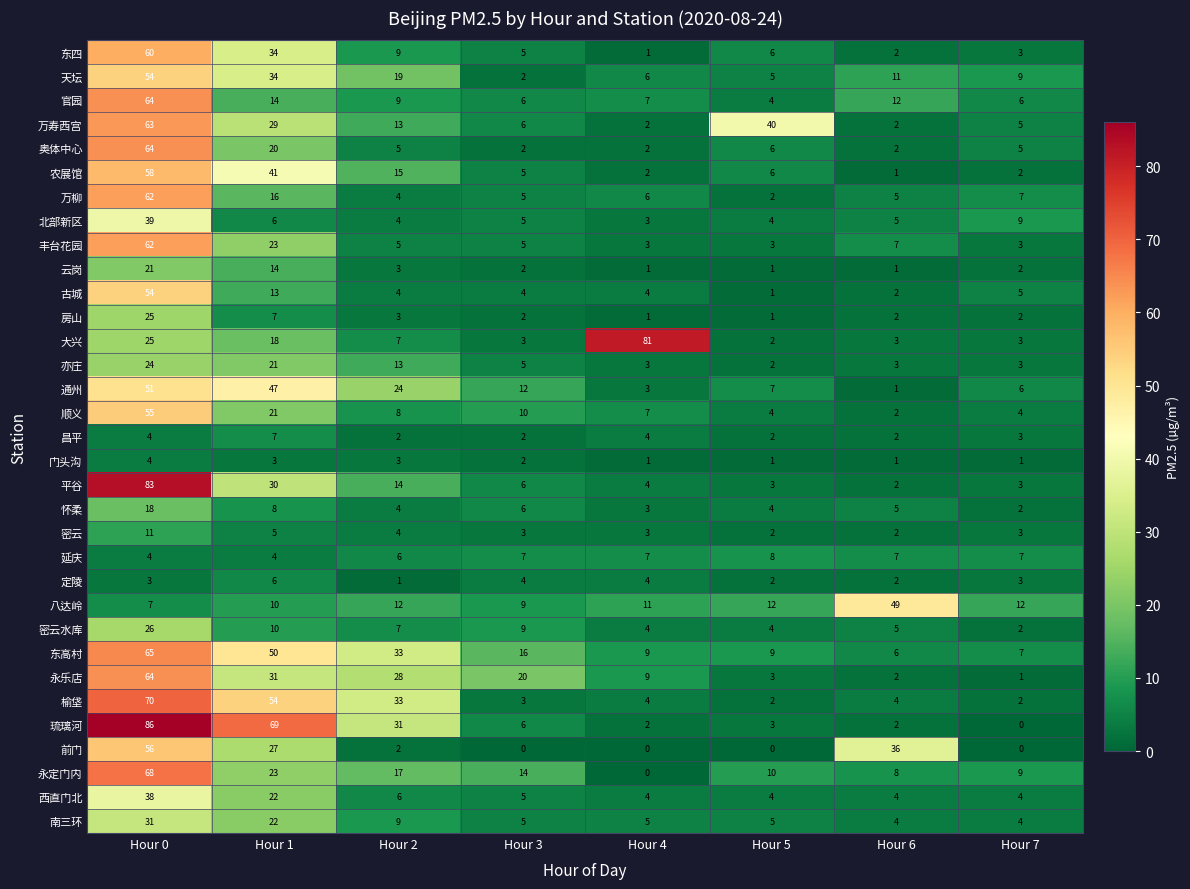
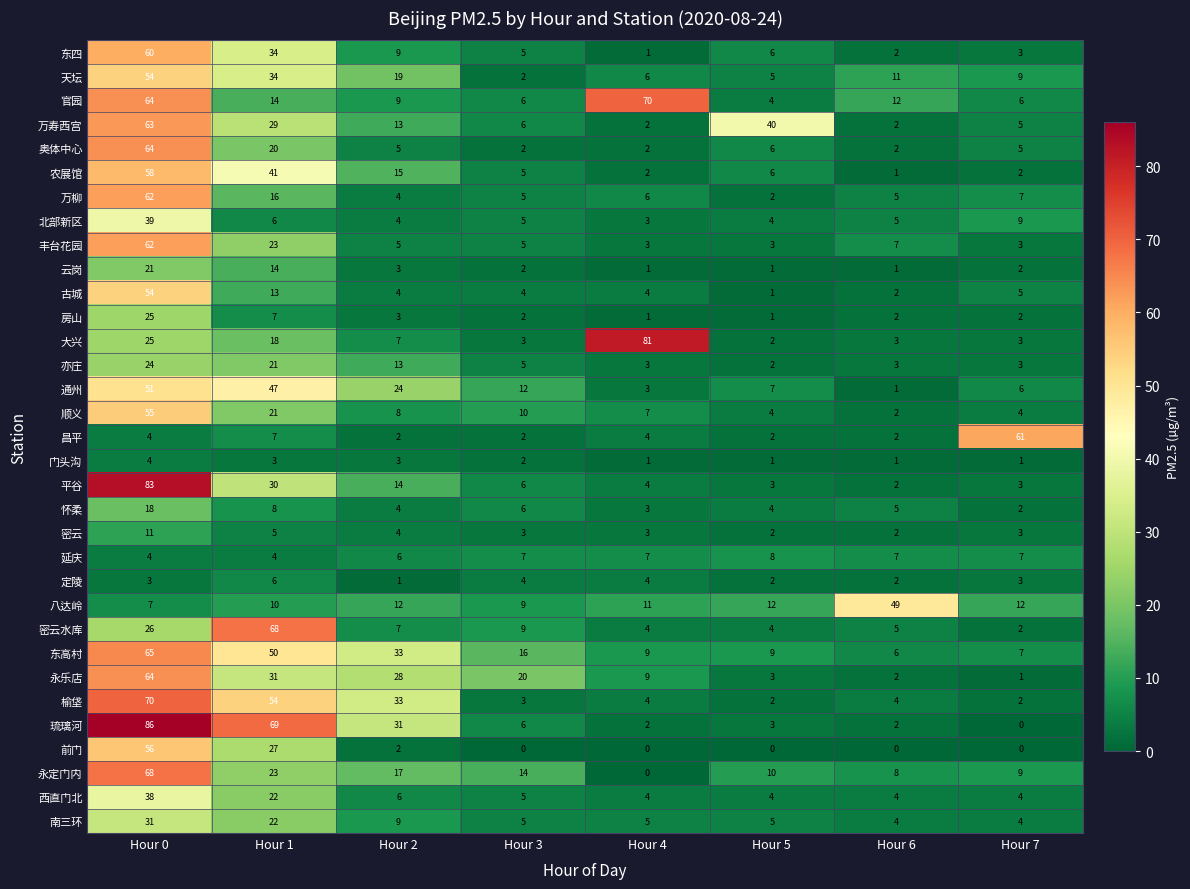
  {
    "官园": {
      "Hour 0": 64,
      "Hour 1": 14,
      "Hour 2": 9,
      "Hour 3": 6,
-     "Hour 4": 7,
+     "Hour 4": 70,
      "Hour 5": 4,
      "Hour 6": 12,
      "Hour 7": 6
    },
    "昌平": {
      "Hour 0": 4,
      "Hour 1": 7,
      "Hour 2": 2,
      "Hour 3": 2,
      "Hour 4": 4,
      "Hour 5": 2,
      "Hour 6": 2,
-     "Hour 7": 3
+     "Hour 7": 61
    },
    "密云水库": {
      "Hour 0": 26,
-     "Hour 1": 10,
+     "Hour 1": 68,
      "Hour 2": 7,
      "Hour 3": 9,
      "Hour 4": 4,
      "Hour 5": 4,
      "Hour 6": 5,
      "Hour 7": 2
    },
    "前门": {
      "Hour 0": 56,
      "Hour 1": 27,
      "Hour 2": 2,
      "Hour 3": 0,
      "Hour 4": 0,
      "Hour 5": 0,
-     "Hour 6": 36,
+     "Hour 6": 0,
      "Hour 7": 0
    }
  }
